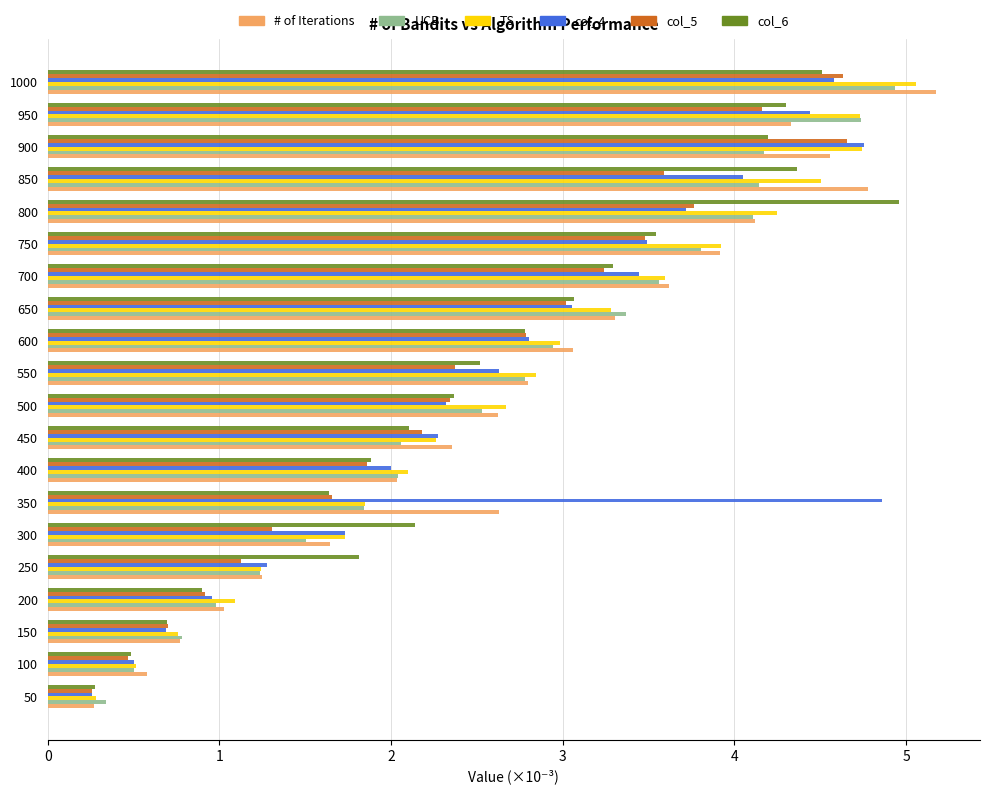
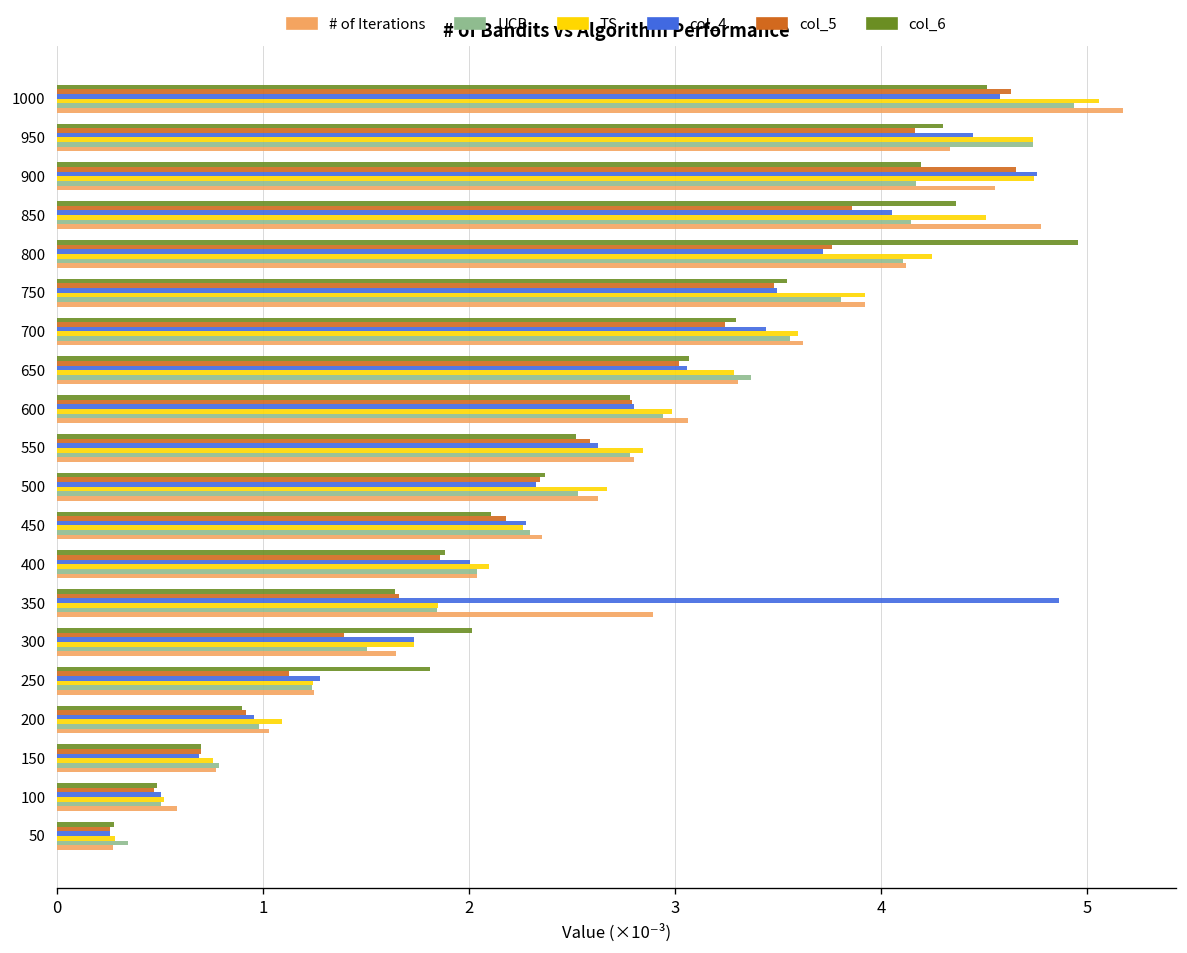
  {
    "# of Iterations": {
      "1000": 5.17,
      "950": 4.33,
      "900": 4.55,
      "850": 4.78,
      "800": 4.12,
      "750": 3.92,
      "700": 3.62,
      "650": 3.30,
      "600": 3.06,
      "550": 2.80,
      "500": 2.62,
      "450": 2.35,
      "400": 2.04,
-     "350": 2.63,
+     "350": 2.89,
      "300": 1.64,
      "250": 1.25,
      "200": 1.03,
      "150": 0.77,
      "100": 0.58,
      "50": 0.27
    },
    "UCB": {
      "1000": 4.94,
      "950": 4.74,
      "900": 4.17,
      "850": 4.14,
      "800": 4.11,
      "750": 3.80,
      "700": 3.56,
      "650": 3.37,
      "600": 2.94,
      "550": 2.78,
      "500": 2.53,
-     "450": 2.06,
+     "450": 2.29,
      "400": 2.04,
      "350": 1.84,
      "300": 1.50,
      "250": 1.24,
      "200": 0.98,
      "150": 0.78,
      "100": 0.50,
      "50": 0.34
    },
    "TS": {
      "1000": 5.06,
      "950": 4.73,
      "900": 4.74,
      "850": 4.51,
      "800": 4.25,
      "750": 3.92,
      "700": 3.60,
      "650": 3.28,
      "600": 2.99,
      "550": 2.84,
      "500": 2.67,
      "450": 2.26,
      "400": 2.10,
      "350": 1.85,
      "300": 1.73,
      "250": 1.24,
      "200": 1.09,
      "150": 0.76,
      "100": 0.52,
      "50": 0.28
    },
    "col_4": {
      "1000": 4.58,
      "950": 4.44,
      "900": 4.75,
      "850": 4.05,
      "800": 3.72,
      "750": 3.49,
      "700": 3.44,
      "650": 3.06,
      "600": 2.80,
      "550": 2.63,
      "500": 2.32,
      "450": 2.28,
      "400": 2.00,
      "350": 4.86,
      "300": 1.73,
      "250": 1.28,
      "200": 0.96,
      "150": 0.69,
      "100": 0.50,
      "50": 0.26
    },
    "col_5": {
      "1000": 4.63,
      "950": 4.16,
      "900": 4.65,
-     "850": 3.59,
+     "850": 3.86,
      "800": 3.76,
      "750": 3.48,
      "700": 3.24,
      "650": 3.02,
      "600": 2.79,
-     "550": 2.37,
+     "550": 2.59,
      "500": 2.34,
      "450": 2.18,
      "400": 1.86,
      "350": 1.66,
-     "300": 1.31,
+     "300": 1.39,
      "250": 1.12,
      "200": 0.91,
      "150": 0.70,
      "100": 0.47,
      "50": 0.26
    },
    "col_6": {
      "1000": 4.51,
      "950": 4.30,
      "900": 4.19,
      "850": 4.36,
      "800": 4.96,
      "750": 3.54,
      "700": 3.29,
      "650": 3.07,
      "600": 2.78,
      "550": 2.52,
      "500": 2.37,
      "450": 2.10,
      "400": 1.88,
      "350": 1.64,
-     "300": 2.14,
+     "300": 2.01,
      "250": 1.81,
      "200": 0.90,
      "150": 0.70,
      "100": 0.48,
      "50": 0.27
    }
  }
